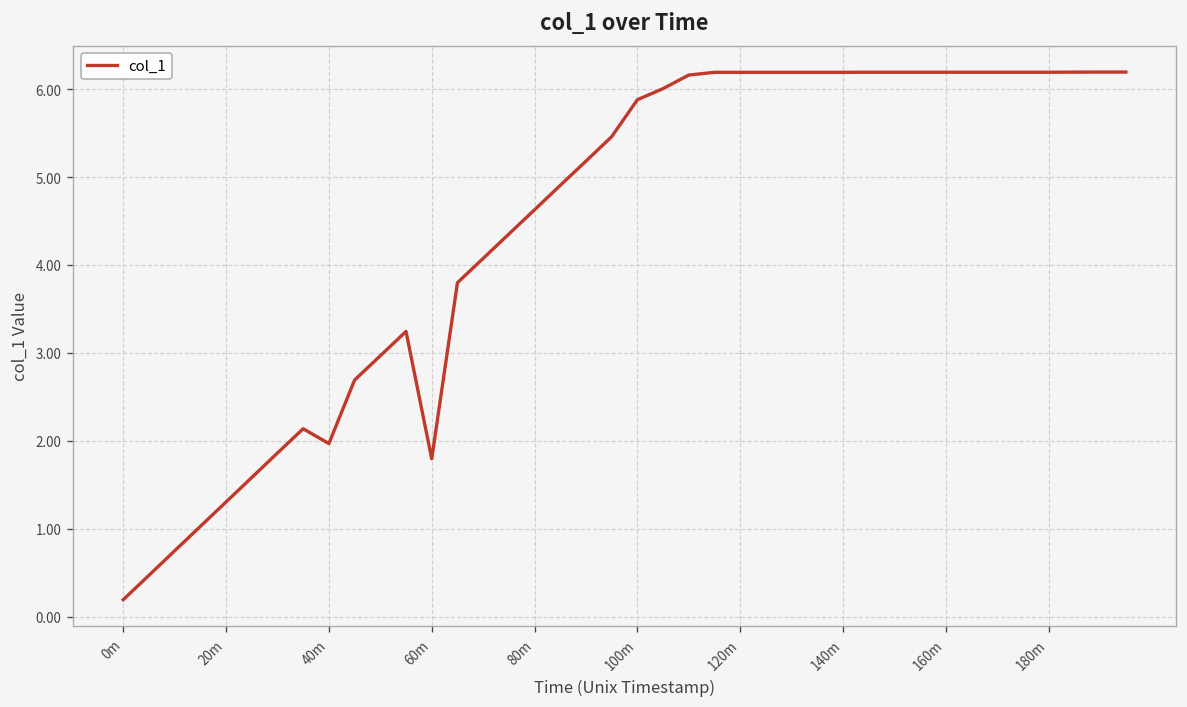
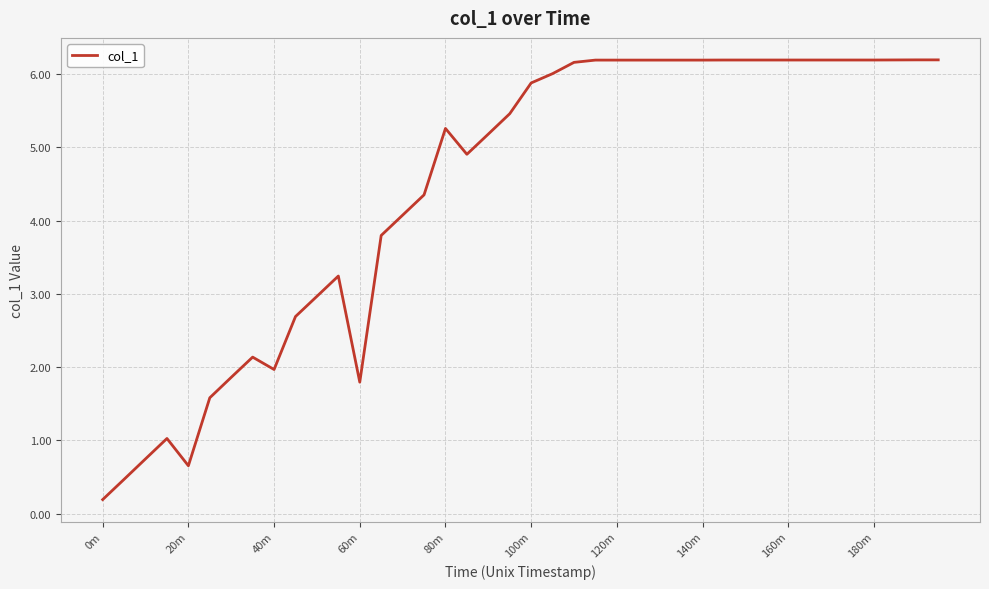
  {
    "0m": 0.2,
-   "20m": 1.3,
+   "20m": 0.7,
    "40m": 2.0,
    "60m": 1.8,
-   "80m": 4.6,
+   "80m": 5.3,
    "100m": 5.9,
    "120m": 6.2,
    "140m": 6.2,
    "160m": 6.2,
    "180m": 6.2
  }
